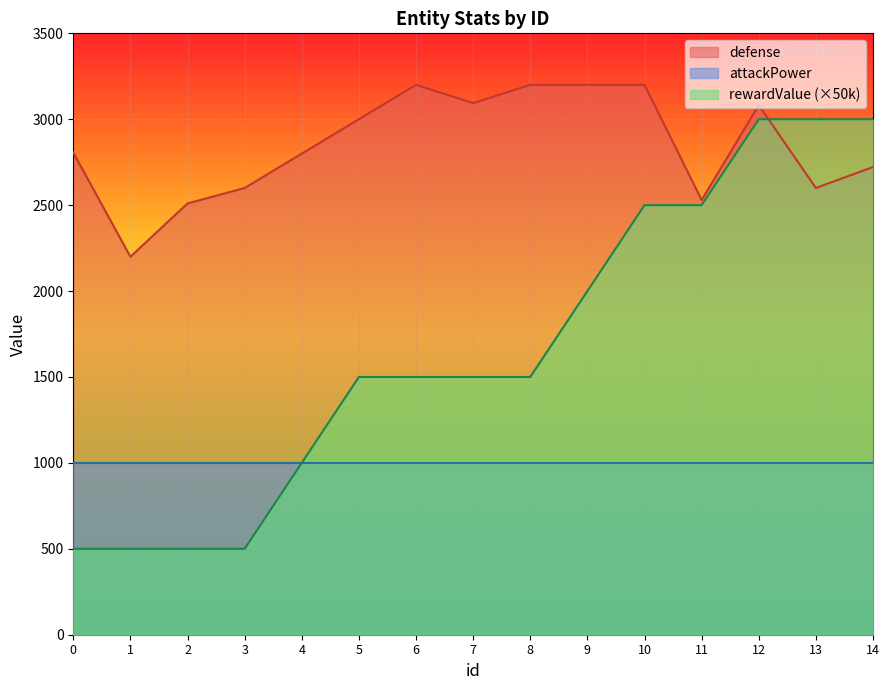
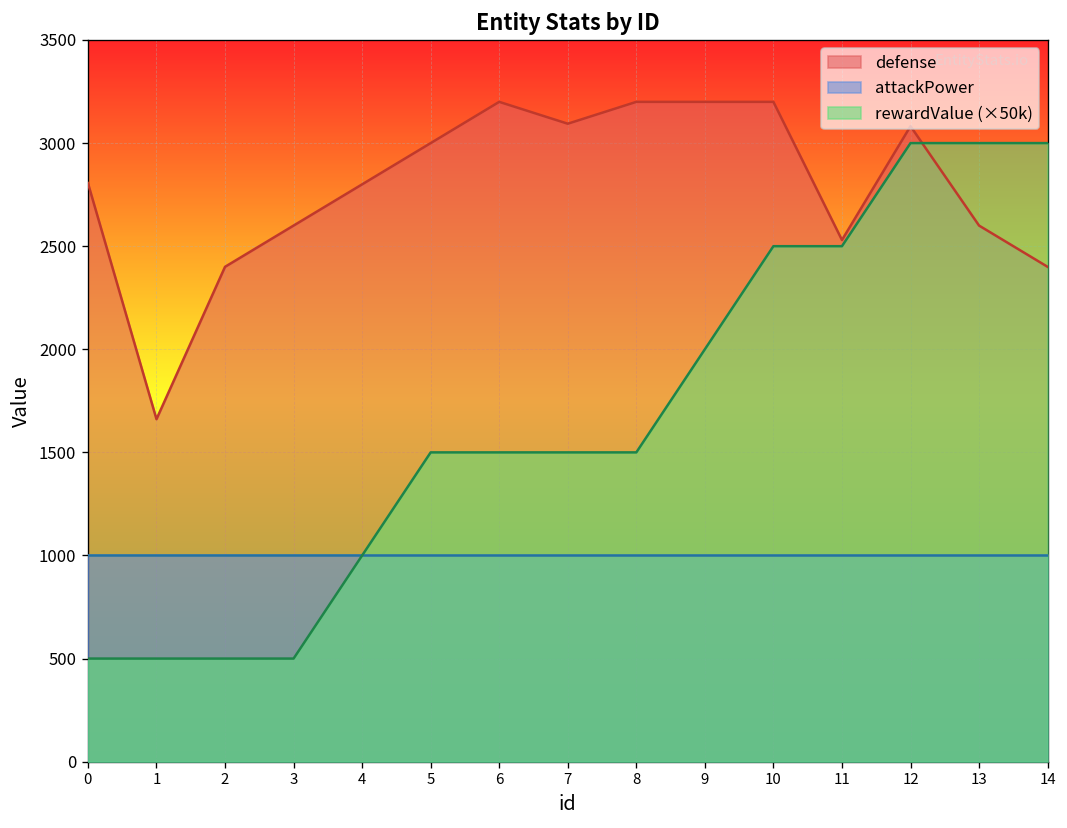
  {
    "defense": {
      "0": 2810,
-     "1": 2200,
-     "2": 2510,
+     "1": 1660,
+     "2": 2400,
      "3": 2600,
      "4": 2800,
      "5": 3000,
      "6": 3200,
      "7": 3090,
      "8": 3200,
      "9": 3200,
      "10": 3200,
      "11": 2530,
      "13": 2600,
-     "14": 2720
+     "14": 2400
    },
    "attackPower": {
      "0": 1000,
      "1": 1000,
      "2": 1000,
      "3": 1000,
      "5": 1000,
      "6": 1000,
      "7": 1000,
      "8": 1000,
      "9": 1000,
      "10": 1000,
      "11": 1000,
      "12": 1000,
      "13": 1000,
      "14": 1000
    },
    "rewardValue (×50k)": {
      "0": 500,
      "1": 500,
      "2": 500,
      "3": 500,
      "5": 1500,
      "6": 1500,
      "7": 1500,
      "8": 1500,
      "9": 2000,
      "10": 2500,
      "11": 2500,
      "12": 3000,
      "13": 3000,
      "14": 3000
    }
  }
